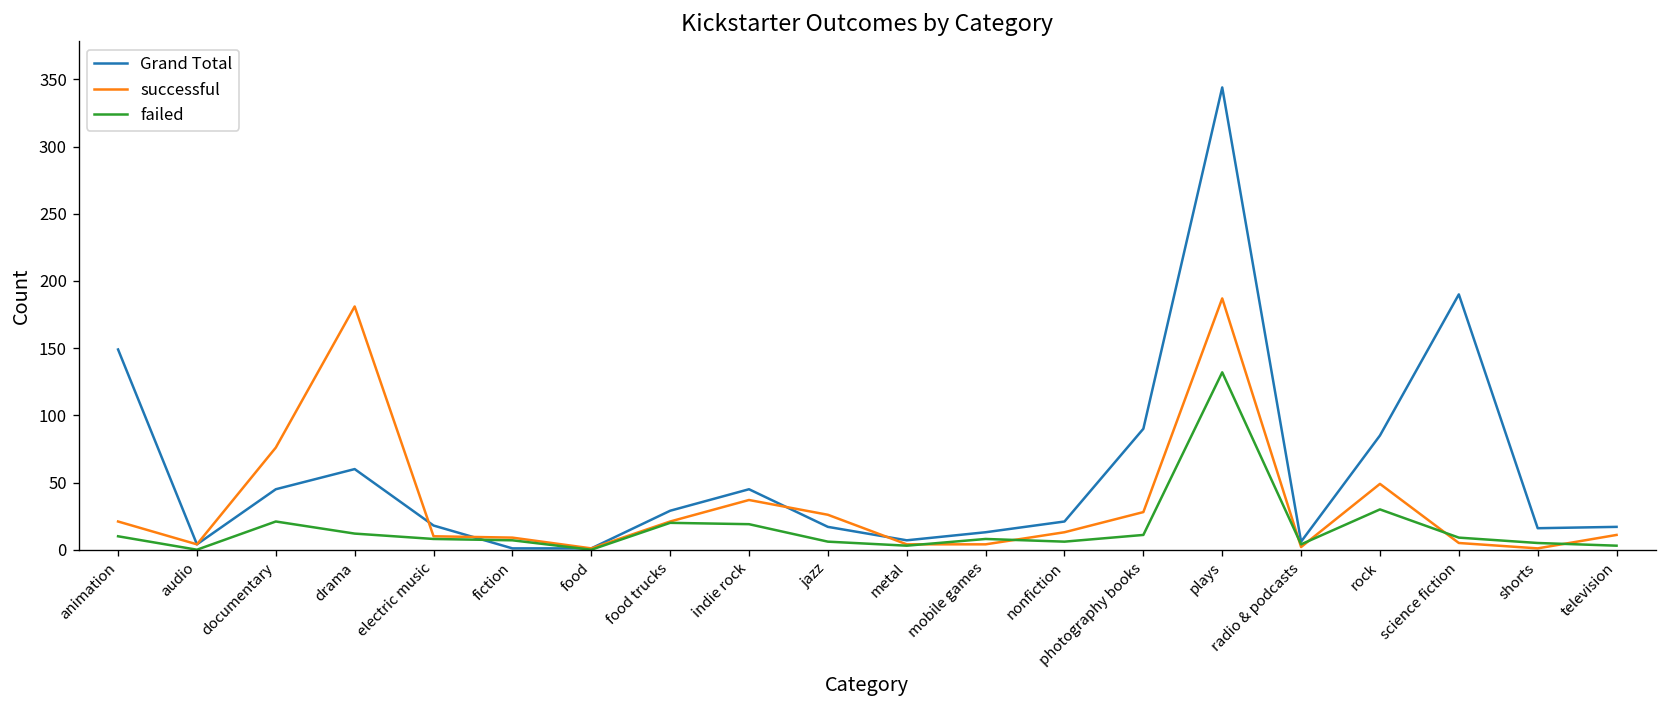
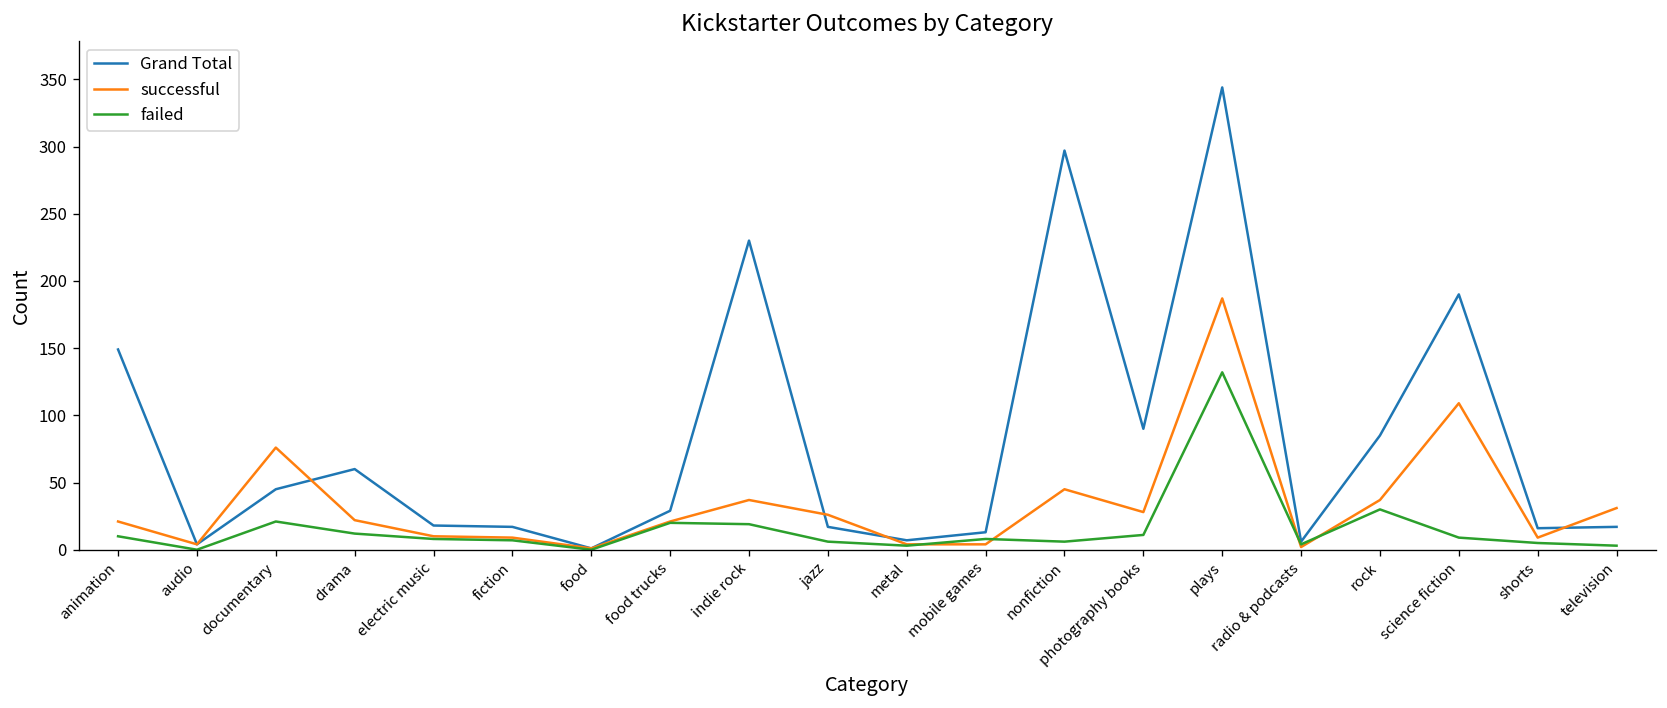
  {
    "Grand Total": {
      "animation": 149,
      "documentary": 45,
      "drama": 60,
      "electric music": 18,
-     "fiction": 1,
+     "fiction": 17,
      "food trucks": 29,
-     "indie rock": 45,
+     "indie rock": 230,
      "jazz": 17,
      "metal": 7,
      "mobile games": 13,
-     "nonfiction": 21,
+     "nonfiction": 297,
      "photography books": 90,
      "plays": 344,
      "rock": 85,
      "science fiction": 190,
      "shorts": 16,
      "television": 17
    },
    "successful": {
      "animation": 21,
      "documentary": 76,
-     "drama": 181,
+     "drama": 22,
      "indie rock": 37,
      "jazz": 26,
      "mobile games": 4,
-     "nonfiction": 13,
+     "nonfiction": 45,
      "photography books": 28,
      "plays": 187,
-     "rock": 49,
-     "science fiction": 5,
-     "shorts": 1,
-     "television": 11
+     "rock": 37,
+     "science fiction": 109,
+     "shorts": 9,
+     "television": 31
    },
    "failed": {
      "animation": 10,
      "audio": 0,
      "documentary": 21,
      "drama": 12,
      "indie rock": 19,
      "jazz": 6,
      "mobile games": 8,
      "nonfiction": 6,
      "photography books": 11,
      "plays": 132,
      "rock": 30,
      "science fiction": 9,
      "shorts": 5,
      "television": 3
    }
  }
